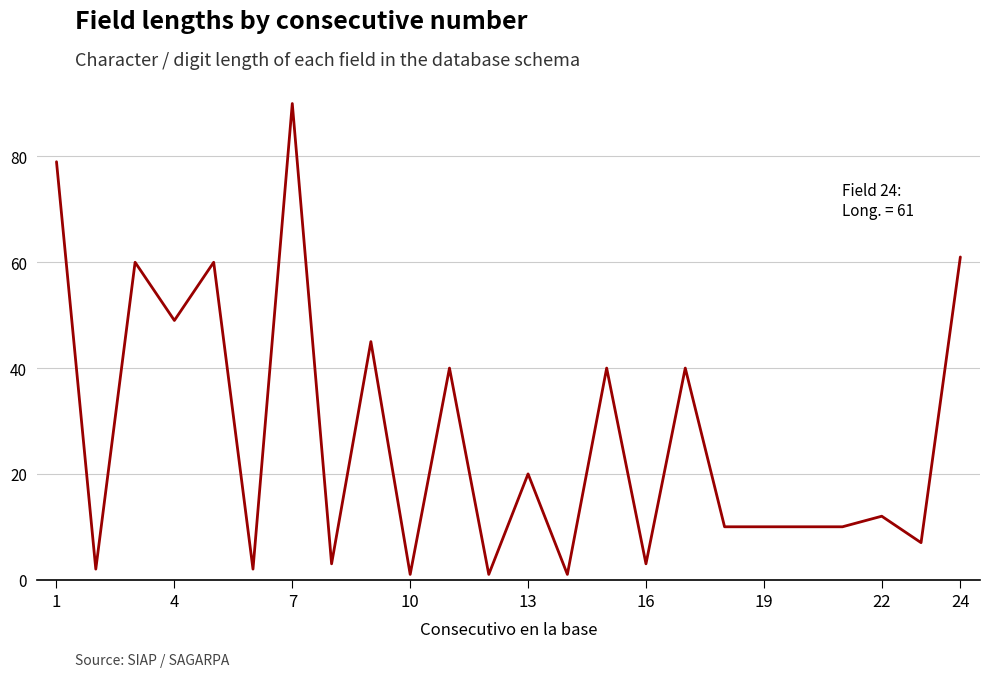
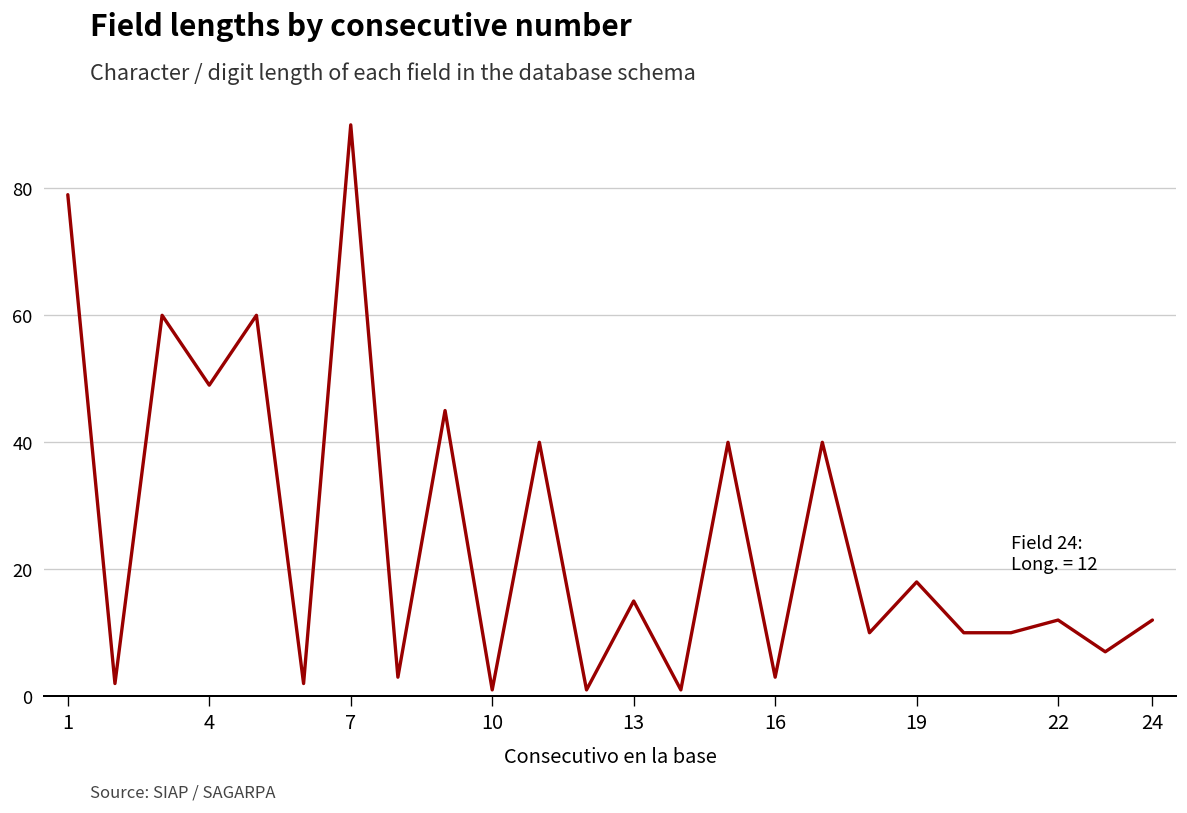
  {
-   "13": 20,
-   "19": 10,
-   "24": 61
+   "13": 15,
+   "19": 18,
+   "24": 12
  }
